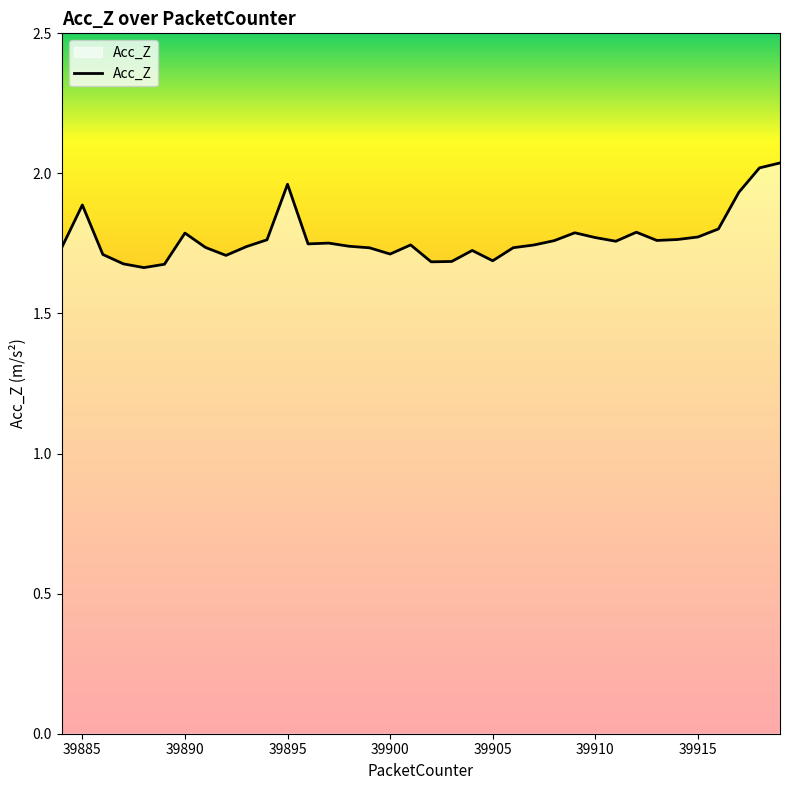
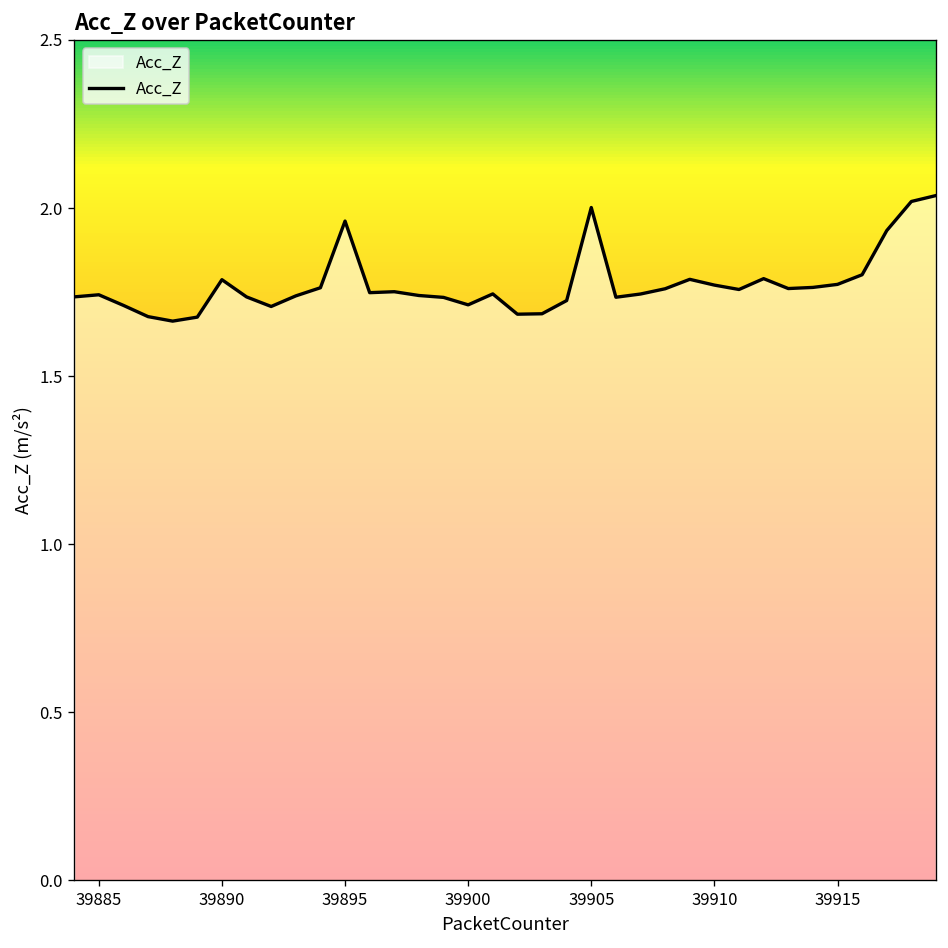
  {
-   "39885": 1.89,
+   "39885": 1.74,
    "39890": 1.79,
    "39895": 1.96,
    "39900": 1.71,
-   "39905": 1.69,
+   "39905": 2.00,
    "39910": 1.77,
    "39915": 1.77
  }
